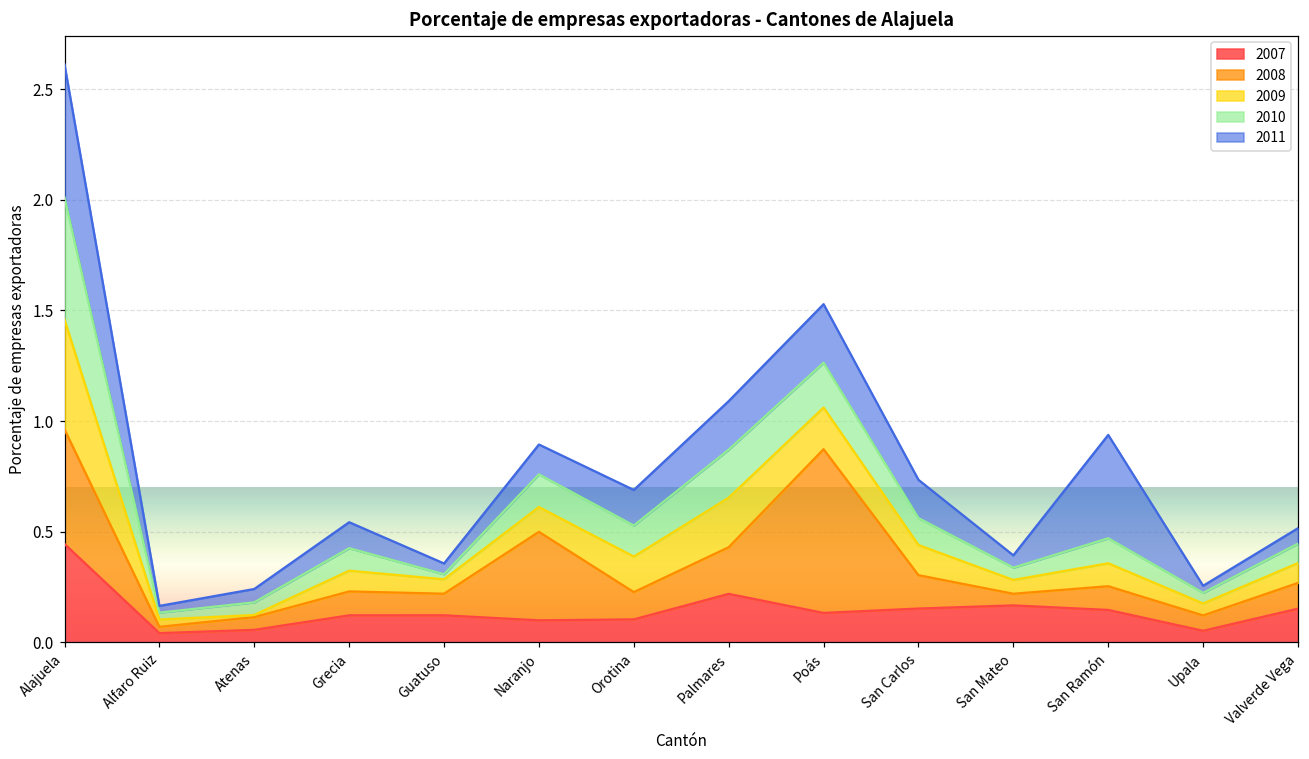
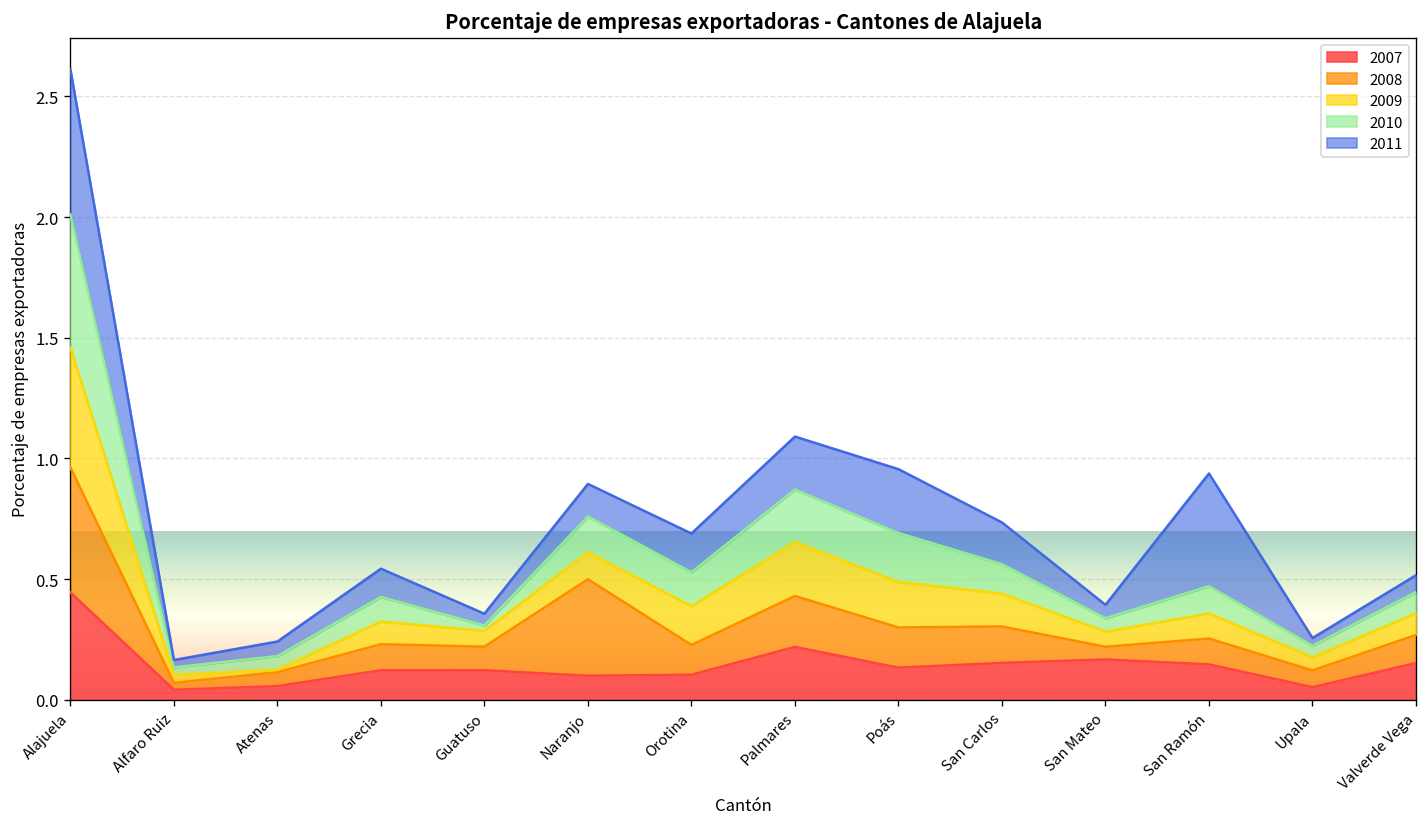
  {
    "2007": {
      "Alajuela": 0.44,
      "Alfaro Ruiz": 0.04,
      "Atenas": 0.06,
      "Grecia": 0.12,
      "Guatuso": 0.12,
      "Naranjo": 0.10,
      "Orotina": 0.10,
      "Palmares": 0.22,
      "Poás": 0.13,
      "San Carlos": 0.15,
      "San Mateo": 0.17,
      "San Ramón": 0.15,
      "Upala": 0.05,
      "Valverde Vega": 0.15
    },
    "2008": {
      "Alajuela": 0.52,
      "Alfaro Ruiz": 0.03,
      "Grecia": 0.11,
      "Guatuso": 0.10,
      "Naranjo": 0.40,
      "Orotina": 0.12,
      "Palmares": 0.21,
-     "Poás": 0.74,
+     "Poás": 0.17,
      "San Carlos": 0.15,
      "San Mateo": 0.05,
      "San Ramón": 0.11,
      "Upala": 0.07,
      "Valverde Vega": 0.12
    },
    "2009": {
      "Alajuela": 0.50,
      "Alfaro Ruiz": 0.03,
      "Grecia": 0.09,
      "Guatuso": 0.07,
      "Naranjo": 0.11,
      "Orotina": 0.16,
      "Palmares": 0.22,
      "Poás": 0.19,
      "San Carlos": 0.14,
      "San Mateo": 0.06,
      "San Ramón": 0.10,
      "Upala": 0.05,
      "Valverde Vega": 0.09
    },
    "2010": {
      "Alajuela": 0.55,
      "Alfaro Ruiz": 0.03,
      "Atenas": 0.06,
      "Grecia": 0.10,
      "Guatuso": 0.02,
      "Naranjo": 0.15,
      "Orotina": 0.14,
      "Palmares": 0.22,
      "Poás": 0.20,
      "San Carlos": 0.12,
      "San Mateo": 0.06,
      "San Ramón": 0.11,
      "Upala": 0.05,
      "Valverde Vega": 0.09
    },
    "2011": {
      "Alajuela": 0.60,
      "Alfaro Ruiz": 0.03,
      "Atenas": 0.06,
      "Grecia": 0.12,
      "Guatuso": 0.05,
      "Naranjo": 0.13,
      "Orotina": 0.16,
      "Palmares": 0.22,
      "Poás": 0.26,
      "San Carlos": 0.17,
      "San Mateo": 0.06,
      "San Ramón": 0.47,
      "Upala": 0.03,
      "Valverde Vega": 0.07
    }
  }
